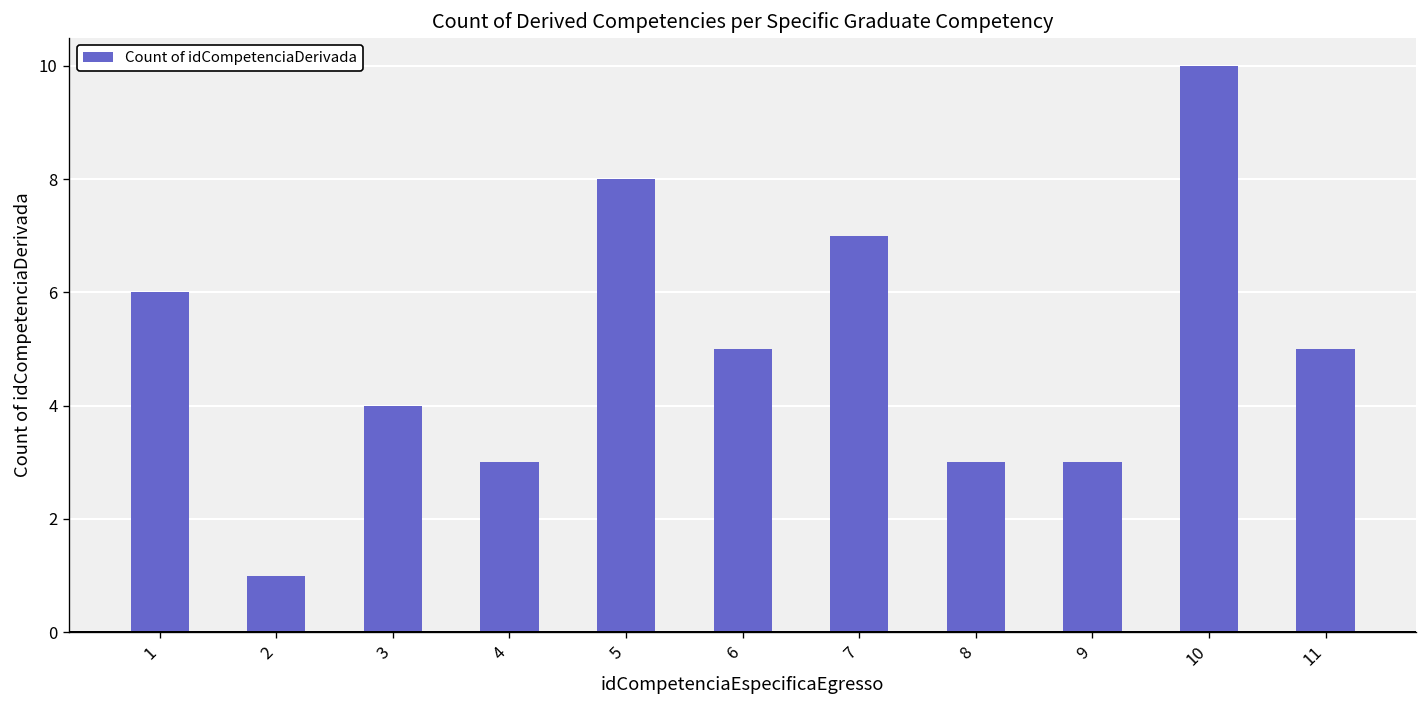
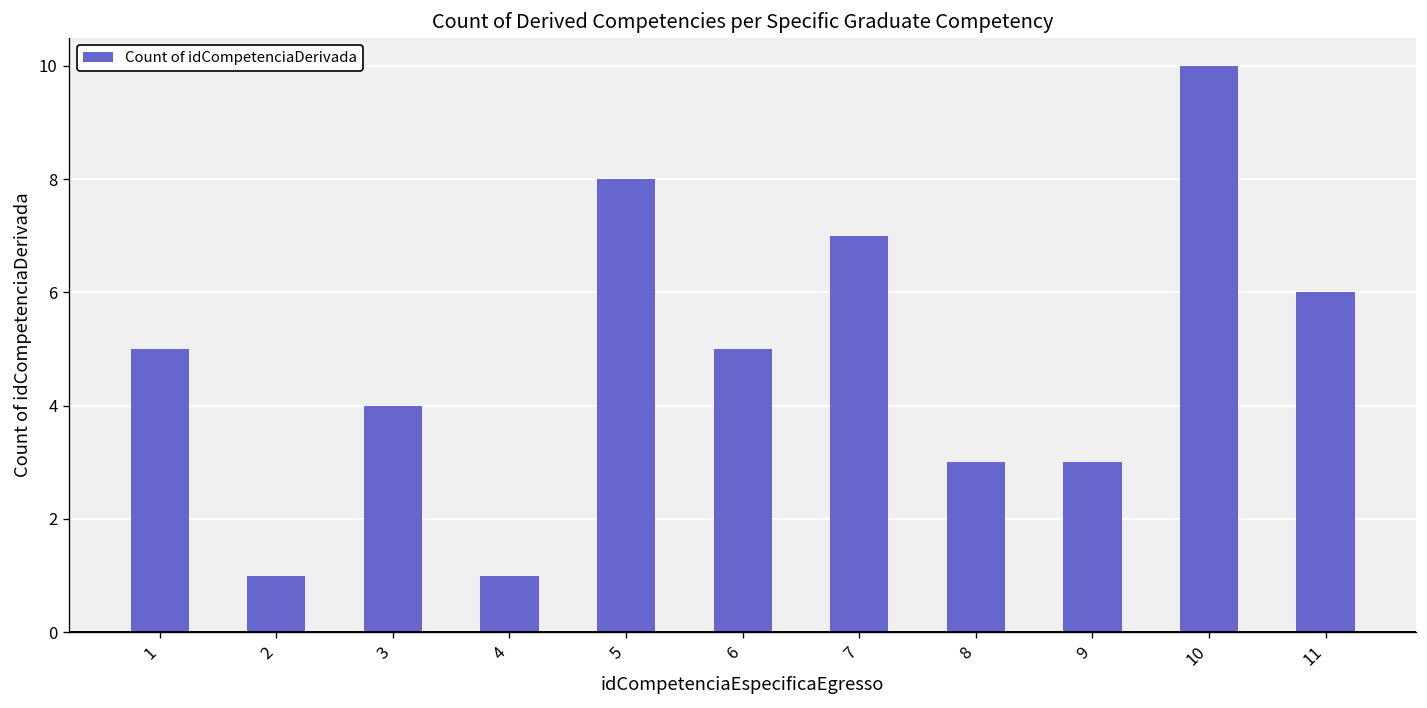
  {
-   "1": 6,
+   "1": 5,
    "2": 1,
    "3": 4,
-   "4": 3,
+   "4": 1,
    "5": 8,
    "6": 5,
    "7": 7,
    "8": 3,
    "9": 3,
    "10": 10,
-   "11": 5
+   "11": 6
  }
